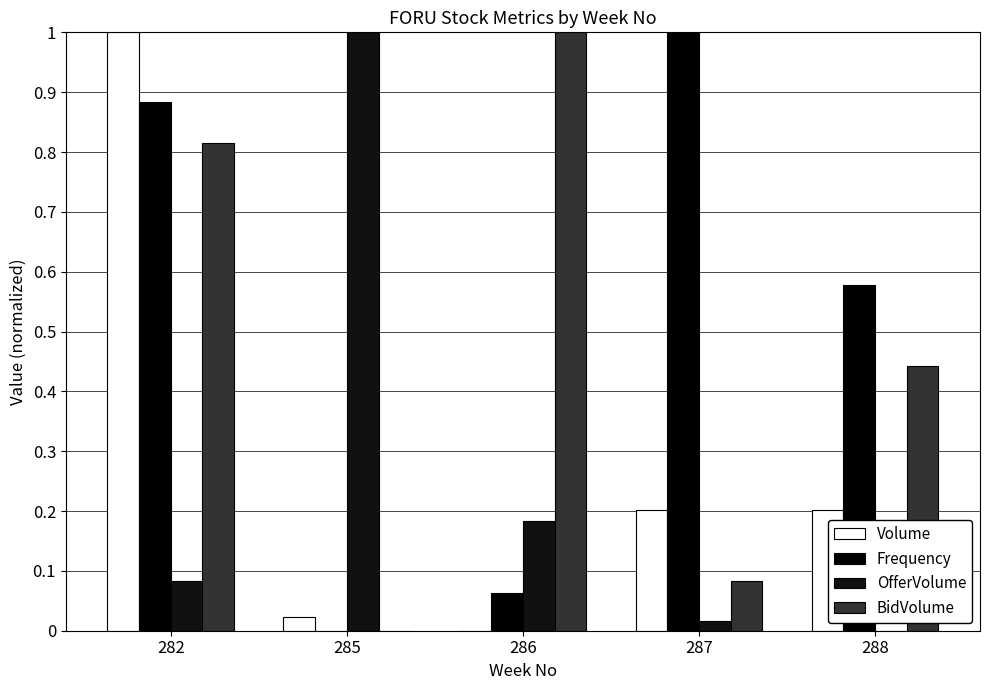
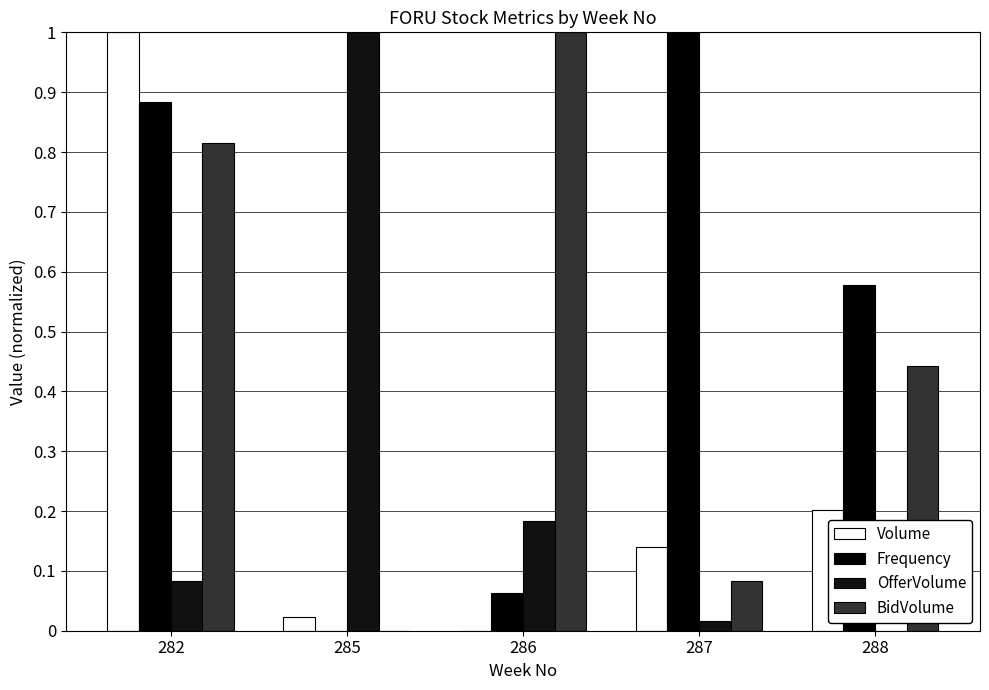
  {
    "Volume": {
      "282": 1.00,
      "285": 0.02,
      "286": 0.00,
-     "287": 0.20,
+     "287": 0.14,
      "288": 0.20
    }
  }
